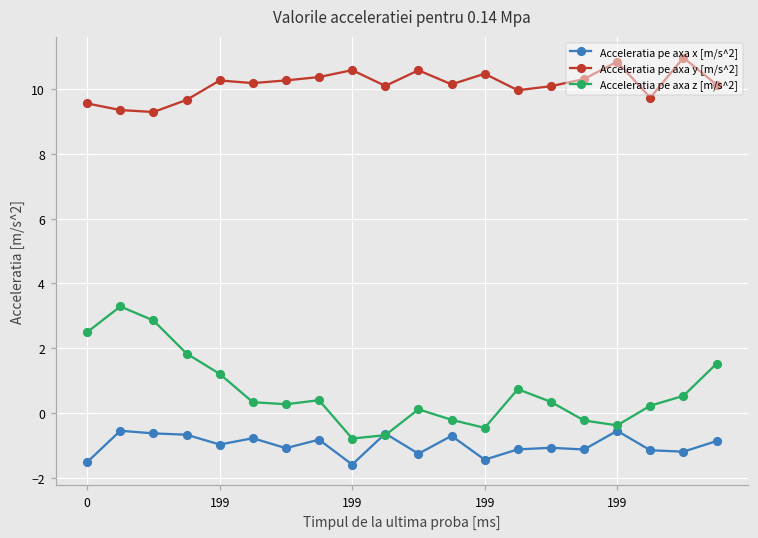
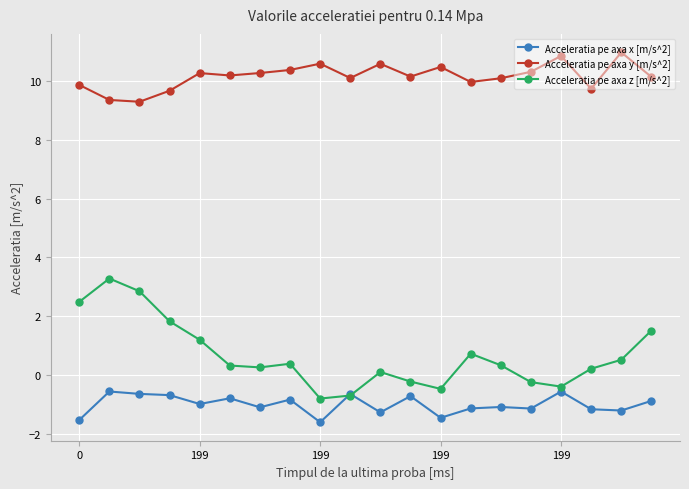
  {
    "Acceleratia pe axa x [m/s^2]": {
      "0": -1.5
    },
    "Acceleratia pe axa y [m/s^2]": {
-     "0": 9.6
+     "0": 9.9
    },
    "Acceleratia pe axa z [m/s^2]": {
      "0": 2.5
    }
  }
